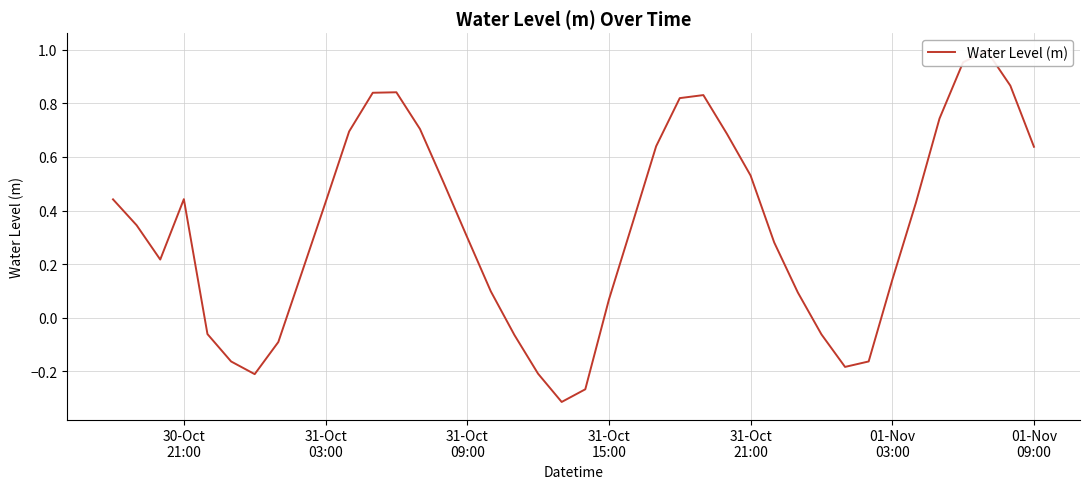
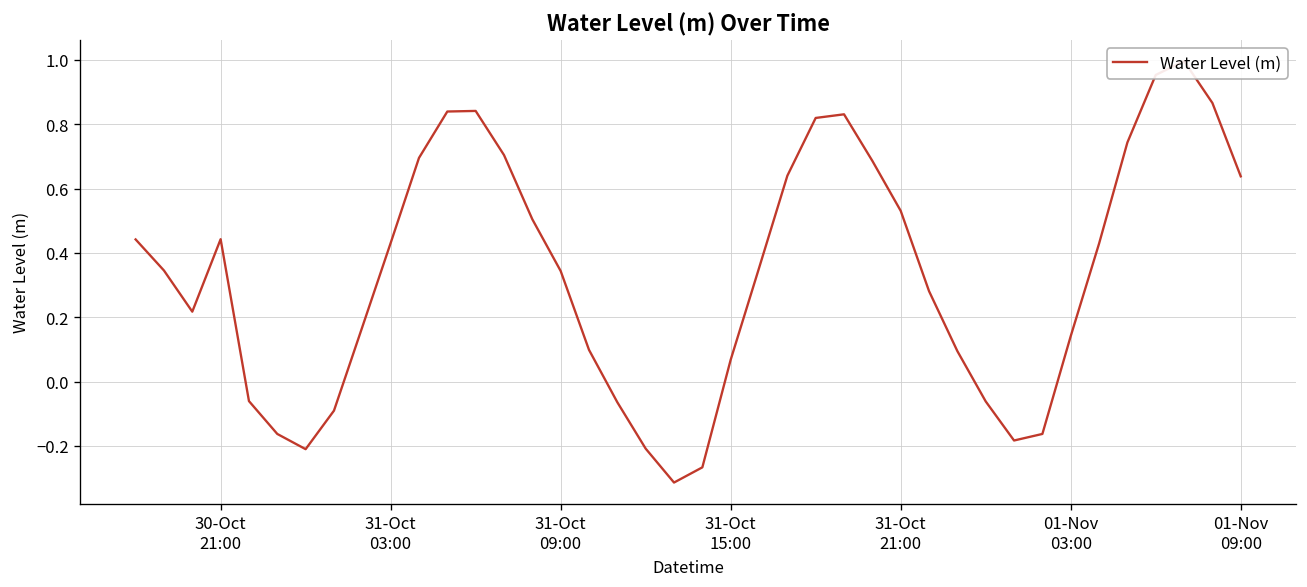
  {
    "30-Oct 21:00": 0.44,
    "31-Oct 03:00": 0.43,
-   "31-Oct 09:00": 0.30,
+   "31-Oct 09:00": 0.34,
    "31-Oct 15:00": 0.07,
    "31-Oct 21:00": 0.53,
    "01-Nov 03:00": 0.14,
    "01-Nov 09:00": 0.64
  }
